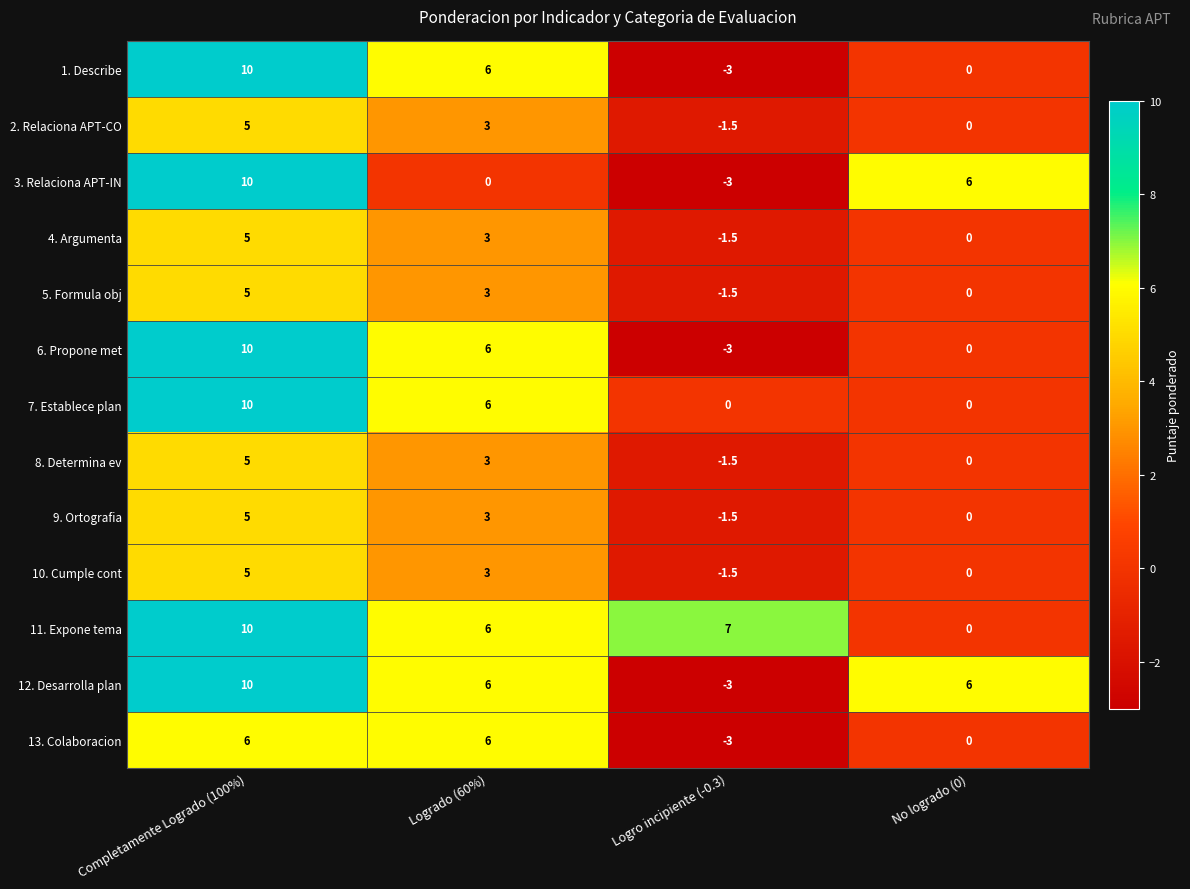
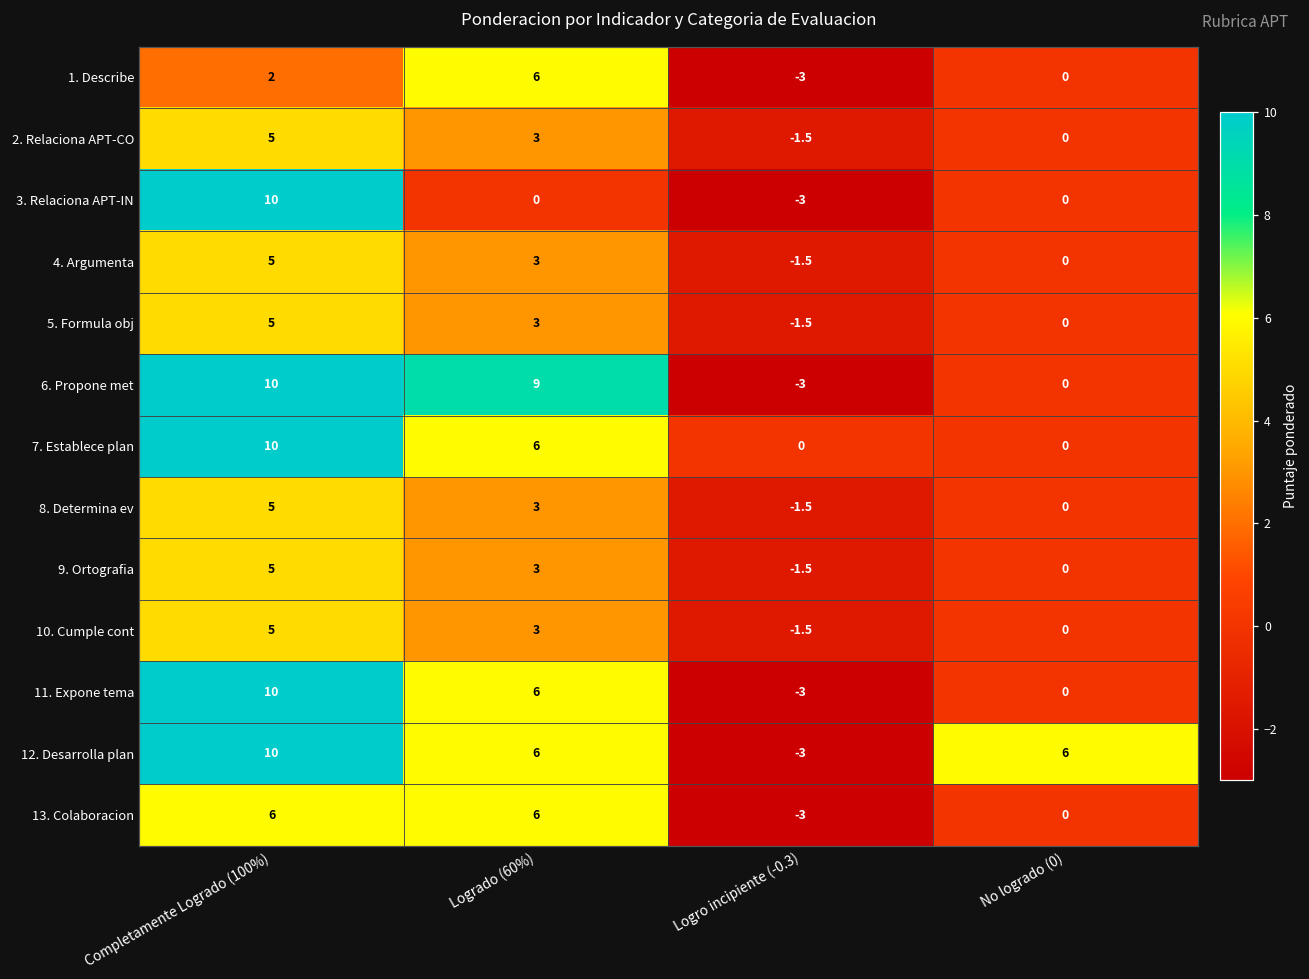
  {
    "1. Describe": {
-     "Completamente Logrado (100%)": 10,
+     "Completamente Logrado (100%)": 2,
      "Logrado (60%)": 6,
      "Logro incipiente (-0.3)": -3,
      "No logrado (0)": 0
    },
    "2. Relaciona APT-CO": {
      "Completamente Logrado (100%)": 5,
      "Logrado (60%)": 3,
      "Logro incipiente (-0.3)": -1.5,
      "No logrado (0)": 0
    },
    "3. Relaciona APT-IN": {
      "Completamente Logrado (100%)": 10,
      "Logrado (60%)": 0,
      "Logro incipiente (-0.3)": -3,
-     "No logrado (0)": 6
+     "No logrado (0)": 0
    },
    "4. Argumenta": {
      "Completamente Logrado (100%)": 5,
      "Logrado (60%)": 3,
      "Logro incipiente (-0.3)": -1.5,
      "No logrado (0)": 0
    },
    "5. Formula obj": {
      "Completamente Logrado (100%)": 5,
      "Logrado (60%)": 3,
      "Logro incipiente (-0.3)": -1.5,
      "No logrado (0)": 0
    },
    "6. Propone met": {
      "Completamente Logrado (100%)": 10,
-     "Logrado (60%)": 6,
+     "Logrado (60%)": 9,
      "Logro incipiente (-0.3)": -3,
      "No logrado (0)": 0
    },
    "7. Establece plan": {
      "Completamente Logrado (100%)": 10,
      "Logrado (60%)": 6,
      "Logro incipiente (-0.3)": 0,
      "No logrado (0)": 0
    },
    "8. Determina ev": {
      "Completamente Logrado (100%)": 5,
      "Logrado (60%)": 3,
      "Logro incipiente (-0.3)": -1.5,
      "No logrado (0)": 0
    },
    "9. Ortografia": {
      "Completamente Logrado (100%)": 5,
      "Logrado (60%)": 3,
      "Logro incipiente (-0.3)": -1.5,
      "No logrado (0)": 0
    },
    "10. Cumple cont": {
      "Completamente Logrado (100%)": 5,
      "Logrado (60%)": 3,
      "Logro incipiente (-0.3)": -1.5,
      "No logrado (0)": 0
    },
    "11. Expone tema": {
      "Completamente Logrado (100%)": 10,
      "Logrado (60%)": 6,
-     "Logro incipiente (-0.3)": 7,
+     "Logro incipiente (-0.3)": -3,
      "No logrado (0)": 0
    },
    "12. Desarrolla plan": {
      "Completamente Logrado (100%)": 10,
      "Logrado (60%)": 6,
      "Logro incipiente (-0.3)": -3,
      "No logrado (0)": 6
    },
    "13. Colaboracion": {
      "Completamente Logrado (100%)": 6,
      "Logrado (60%)": 6,
      "Logro incipiente (-0.3)": -3,
      "No logrado (0)": 0
    }
  }
